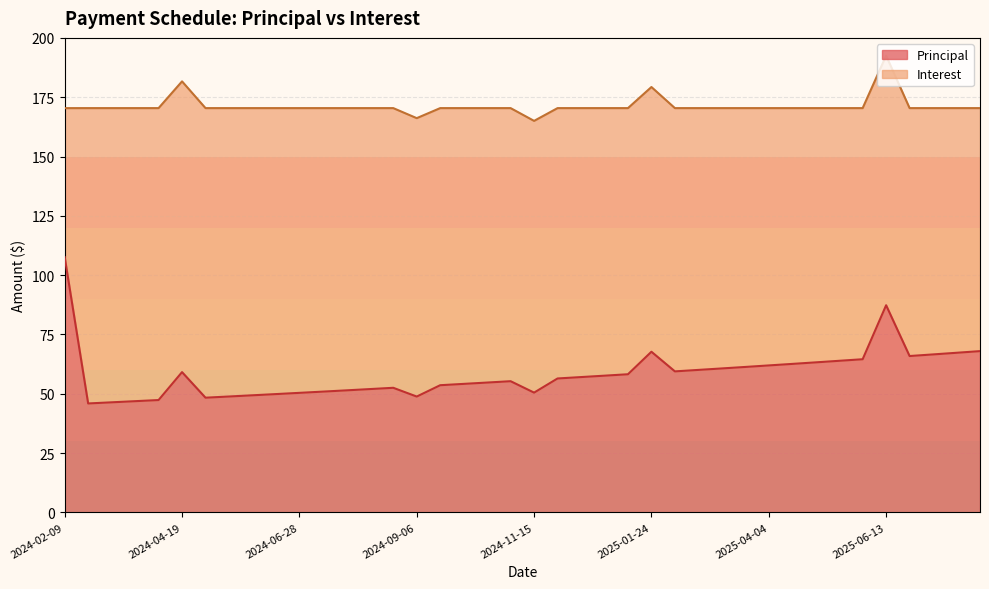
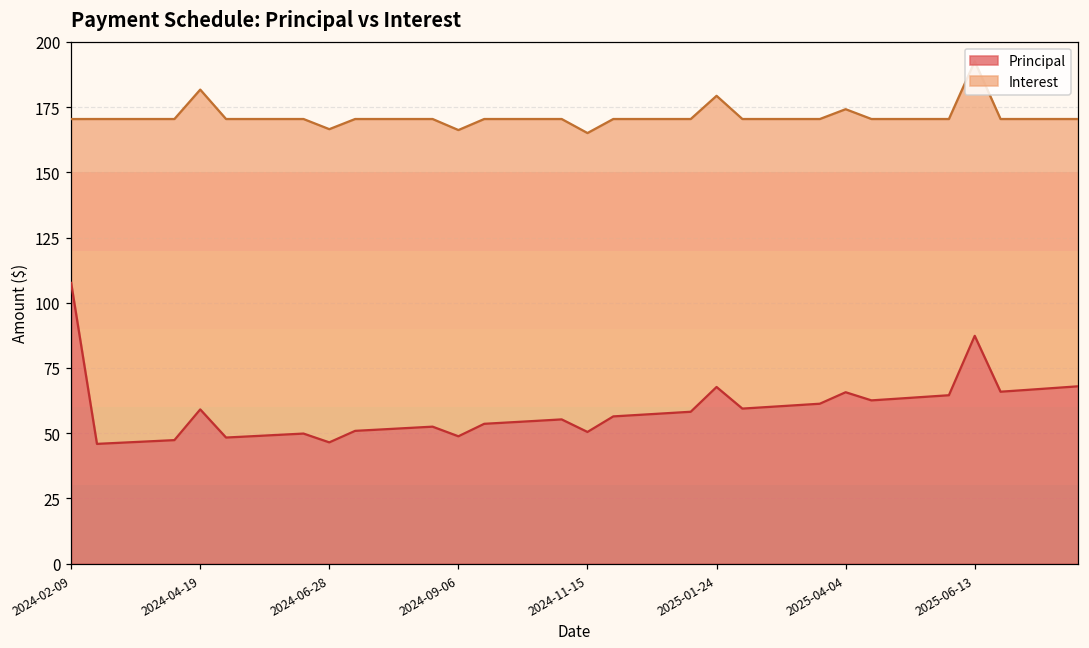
  {
    "Principal": {
      "2024-02-09": 108,
      "2024-04-19": 59,
-     "2024-06-28": 50,
+     "2024-06-28": 46,
      "2024-09-06": 49,
      "2024-11-15": 50,
      "2025-01-24": 68,
-     "2025-04-04": 62,
+     "2025-04-04": 66,
      "2025-06-13": 87
    },
    "Interest": {
      "2024-02-09": 63,
      "2024-04-19": 123,
      "2024-06-28": 120,
      "2024-09-06": 117,
      "2024-11-15": 115,
      "2025-01-24": 112,
      "2025-04-04": 108
    }
  }
